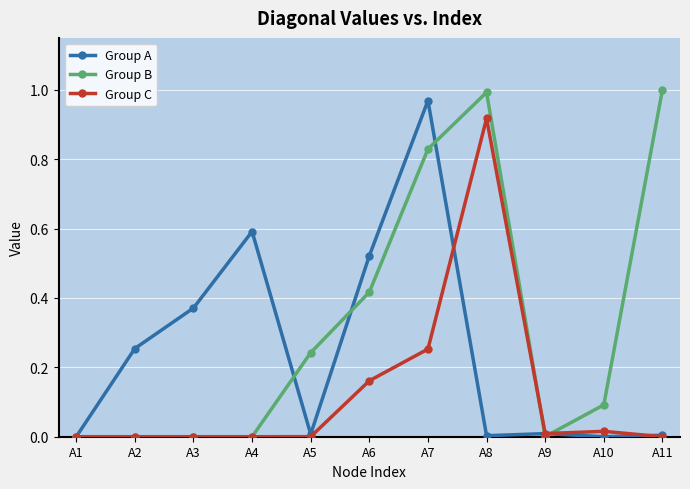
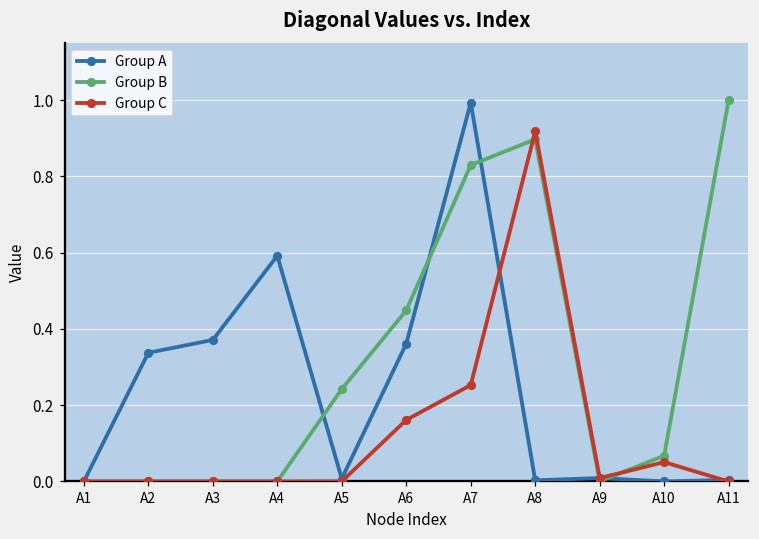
  {
    "Group A": {
-     "A2": 0.25,
+     "A2": 0.34,
      "A3": 0.37,
      "A4": 0.59,
-     "A6": 0.52,
-     "A7": 0.97,
+     "A6": 0.36,
+     "A7": 0.99,
      "A8": 0.00,
      "A10": 0.00
    },
    "Group B": {
      "A5": 0.24,
-     "A6": 0.42,
+     "A6": 0.45,
      "A7": 0.83,
-     "A8": 0.99,
+     "A8": 0.90,
      "A9": 0.00,
-     "A10": 0.09,
+     "A10": 0.07,
      "A11": 1.00
    },
    "Group C": {
      "A6": 0.16,
      "A7": 0.25,
      "A8": 0.92,
-     "A10": 0.02
+     "A10": 0.05
    }
  }
